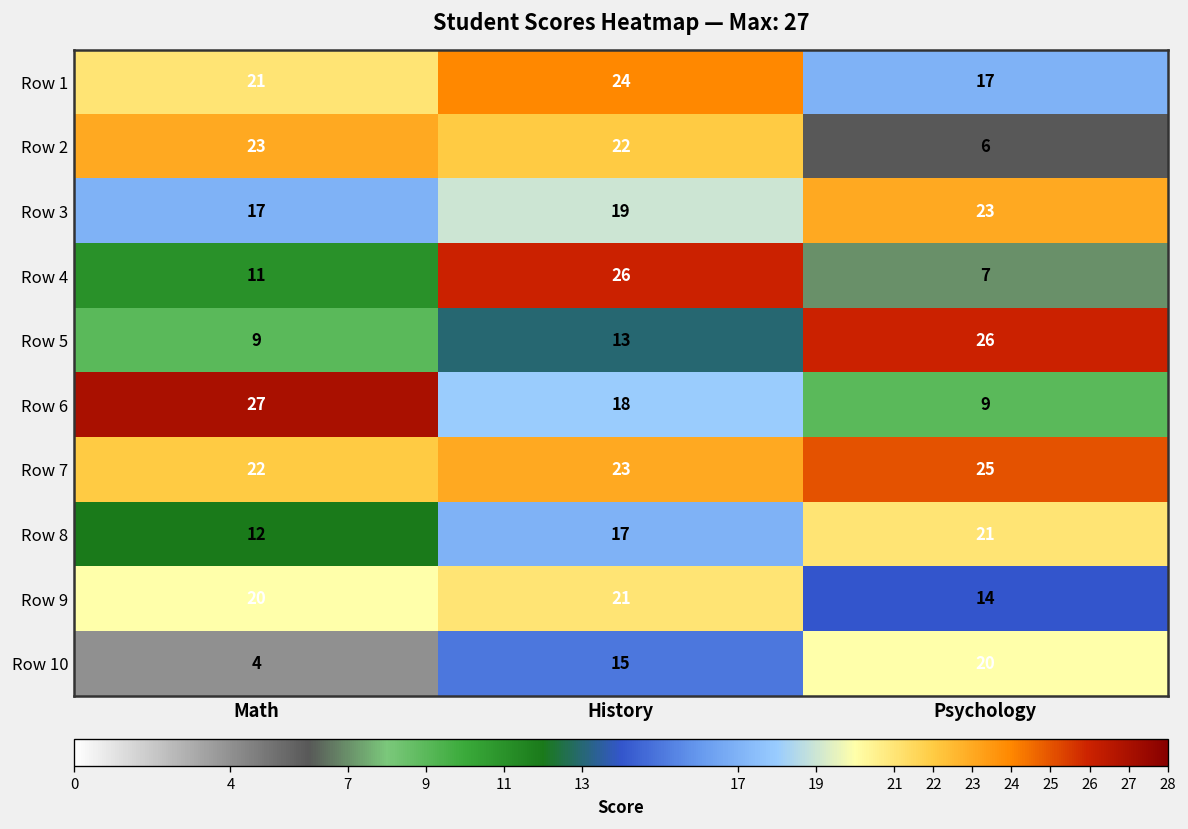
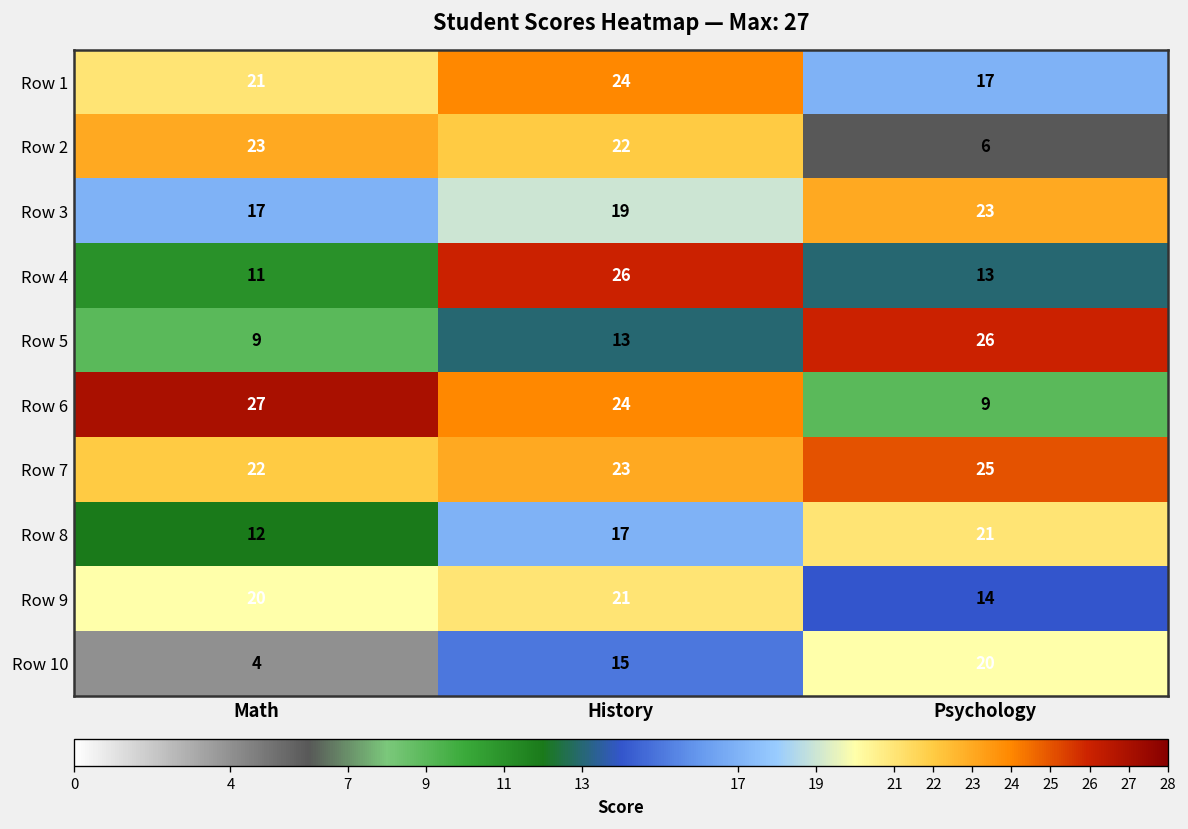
  {
    "Row 1": {
      "Math": 21,
      "History": 24,
      "Psychology": 17
    },
    "Row 2": {
      "Math": 23,
      "History": 22,
      "Psychology": 6
    },
    "Row 3": {
      "Math": 17,
      "History": 19,
      "Psychology": 23
    },
    "Row 4": {
      "Math": 11,
      "History": 26,
-     "Psychology": 7
+     "Psychology": 13
    },
    "Row 5": {
      "Math": 9,
      "History": 13,
      "Psychology": 26
    },
    "Row 6": {
      "Math": 27,
-     "History": 18,
+     "History": 24,
      "Psychology": 9
    },
    "Row 7": {
      "Math": 22,
      "History": 23,
      "Psychology": 25
    },
    "Row 8": {
      "Math": 12,
      "History": 17,
      "Psychology": 21
    },
    "Row 9": {
      "Math": 20,
      "History": 21,
      "Psychology": 14
    },
    "Row 10": {
      "Math": 4,
      "History": 15,
      "Psychology": 20
    }
  }
